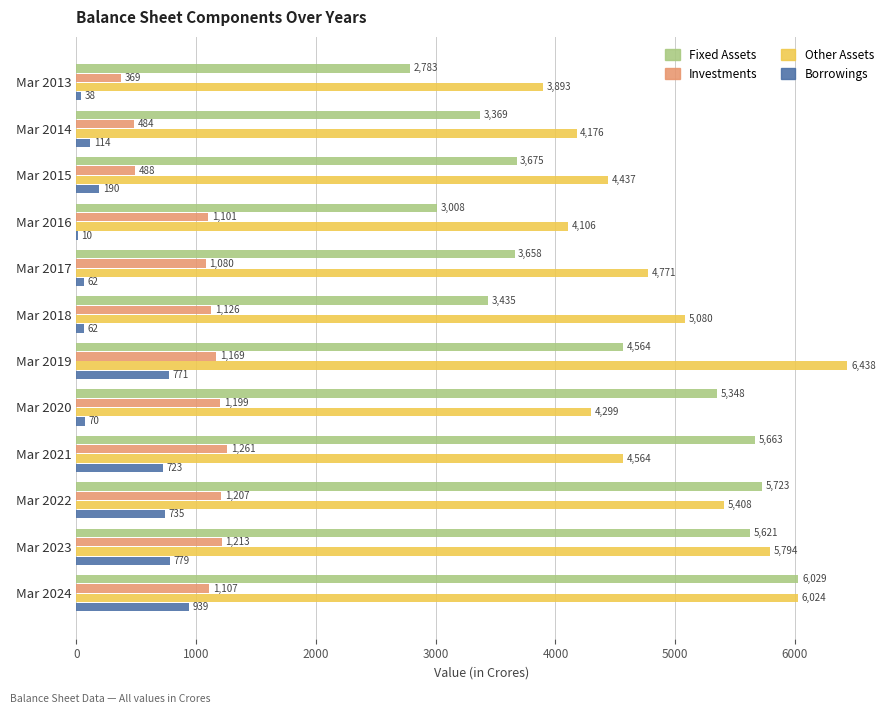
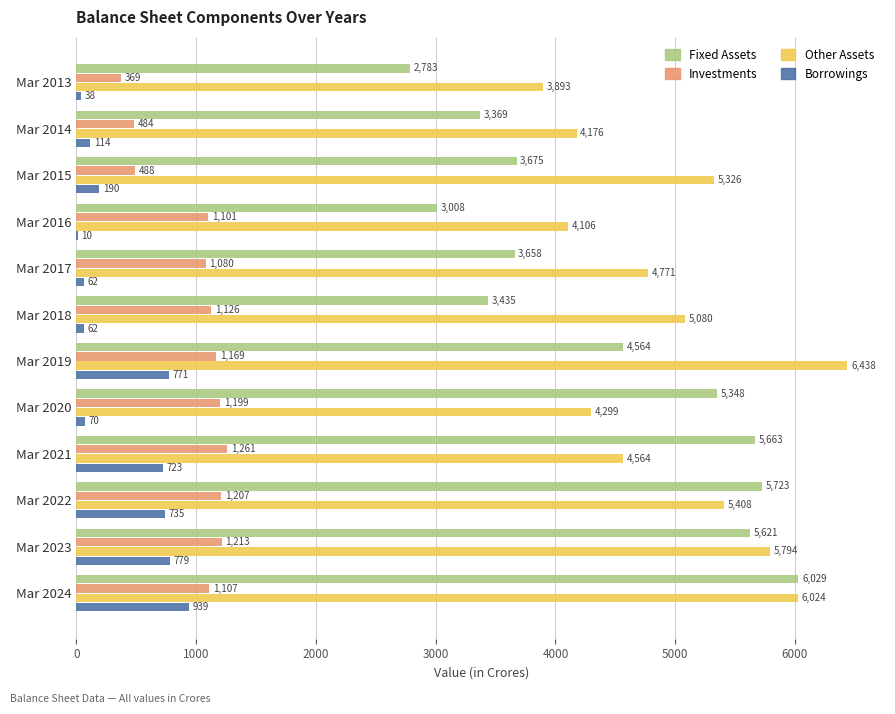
  {
    "Fixed Assets": {
      "Mar 2013": "2,783",
      "Mar 2014": "3,369",
      "Mar 2015": "3,675",
      "Mar 2016": "3,008",
      "Mar 2017": "3,658",
      "Mar 2018": "3,435",
      "Mar 2019": "4,564",
      "Mar 2020": "5,348",
      "Mar 2021": "5,663",
      "Mar 2022": "5,723",
      "Mar 2023": "5,621",
      "Mar 2024": "6,029"
    },
    "Investments": {
      "Mar 2013": "369",
      "Mar 2014": "484",
      "Mar 2015": "488",
      "Mar 2016": "1,101",
      "Mar 2017": "1,080",
      "Mar 2018": "1,126",
      "Mar 2019": "1,169",
      "Mar 2020": "1,199",
      "Mar 2021": "1,261",
      "Mar 2022": "1,207",
      "Mar 2023": "1,213",
      "Mar 2024": "1,107"
    },
    "Other Assets": {
      "Mar 2013": "3,893",
      "Mar 2014": "4,176",
-     "Mar 2015": "4,437",
+     "Mar 2015": "5,326",
      "Mar 2016": "4,106",
      "Mar 2017": "4,771",
      "Mar 2018": "5,080",
      "Mar 2019": "6,438",
      "Mar 2020": "4,299",
      "Mar 2021": "4,564",
      "Mar 2022": "5,408",
      "Mar 2023": "5,794",
      "Mar 2024": "6,024"
    },
    "Borrowings": {
      "Mar 2013": "38",
      "Mar 2014": "114",
      "Mar 2015": "190",
      "Mar 2016": "10",
      "Mar 2017": "62",
      "Mar 2018": "62",
      "Mar 2019": "771",
      "Mar 2020": "70",
      "Mar 2021": "723",
      "Mar 2022": "735",
      "Mar 2023": "779",
      "Mar 2024": "939"
    }
  }
